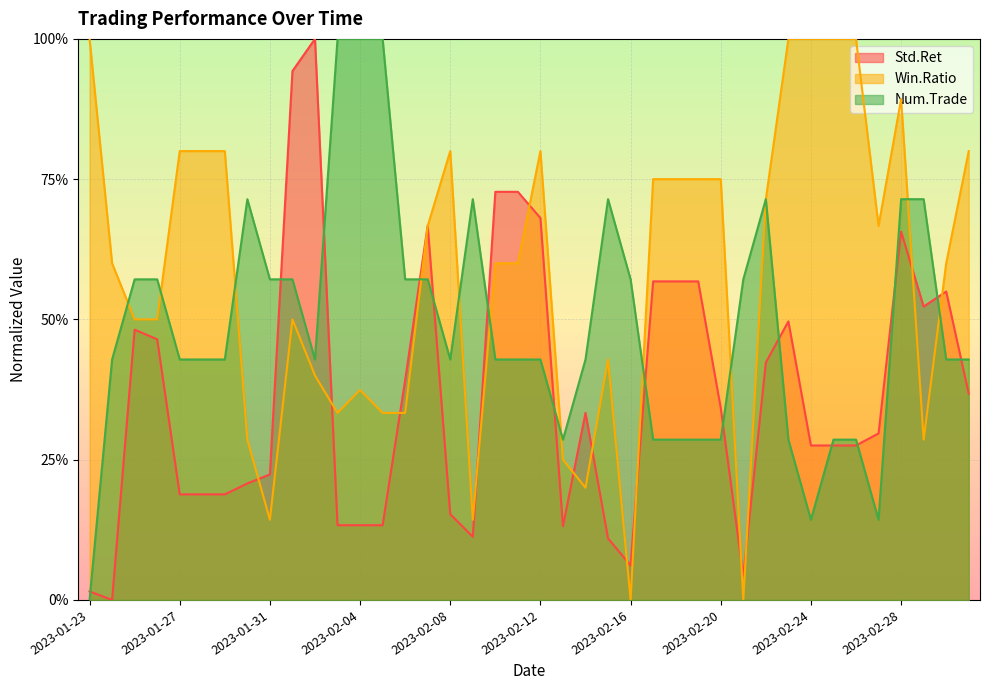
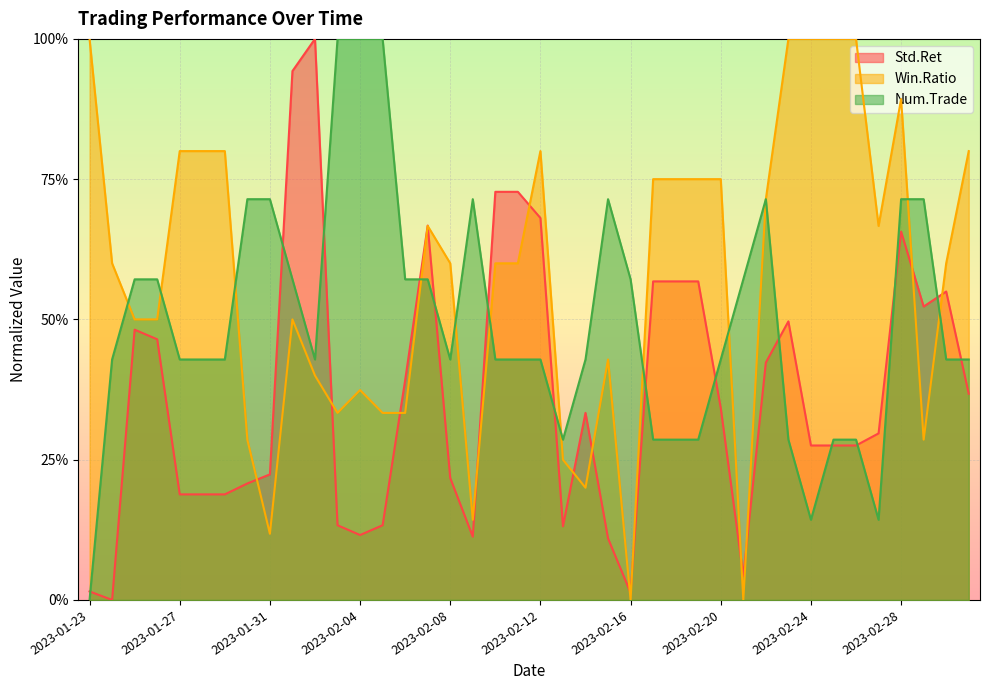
  {
    "Std.Ret": {
      "2023-01-23": "2%",
      "2023-01-27": "19%",
      "2023-01-31": "22%",
-     "2023-02-04": "13%",
-     "2023-02-08": "15%",
+     "2023-02-04": "12%",
+     "2023-02-08": "22%",
      "2023-02-12": "68%",
-     "2023-02-16": "6%",
+     "2023-02-16": "1%",
      "2023-02-20": "34%",
      "2023-02-24": "28%",
      "2023-02-28": "66%"
    },
    "Win.Ratio": {
      "2023-01-23": "100%",
      "2023-01-27": "80%",
-     "2023-01-31": "14%",
+     "2023-01-31": "12%",
      "2023-02-04": "37%",
-     "2023-02-08": "80%",
+     "2023-02-08": "60%",
      "2023-02-12": "80%",
      "2023-02-16": "0%",
      "2023-02-20": "75%",
      "2023-02-24": "100%"
    },
    "Num.Trade": {
      "2023-01-23": "0%",
      "2023-01-27": "43%",
-     "2023-01-31": "57%",
+     "2023-01-31": "71%",
      "2023-02-04": "100%",
      "2023-02-08": "43%",
      "2023-02-12": "43%",
      "2023-02-16": "57%",
-     "2023-02-20": "29%",
+     "2023-02-20": "43%",
      "2023-02-24": "14%",
      "2023-02-28": "71%"
    }
  }
